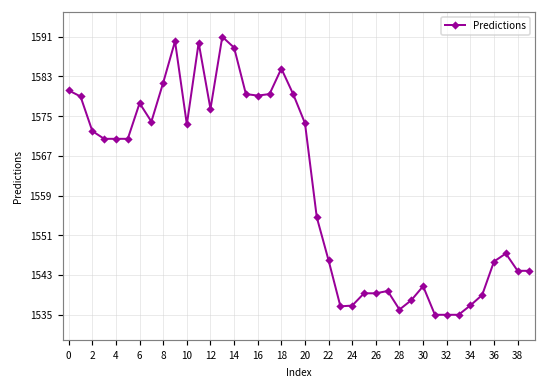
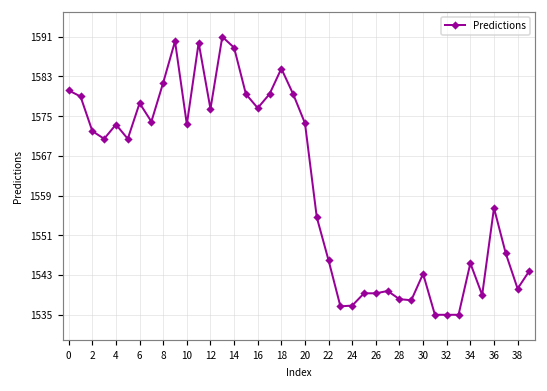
  {
    "0": 1580,
    "2": 1572,
-   "4": 1570,
+   "4": 1573,
    "6": 1577,
    "8": 1581,
    "10": 1573,
    "12": 1576,
    "14": 1588,
-   "16": 1579,
+   "16": 1576,
    "18": 1584,
    "20": 1573,
    "22": 1546,
    "24": 1537,
    "26": 1540,
-   "28": 1536,
-   "30": 1541,
+   "28": 1538,
+   "30": 1543,
    "32": 1535,
-   "34": 1537,
-   "36": 1546,
-   "38": 1544
+   "34": 1546,
+   "36": 1557,
+   "38": 1540
  }
